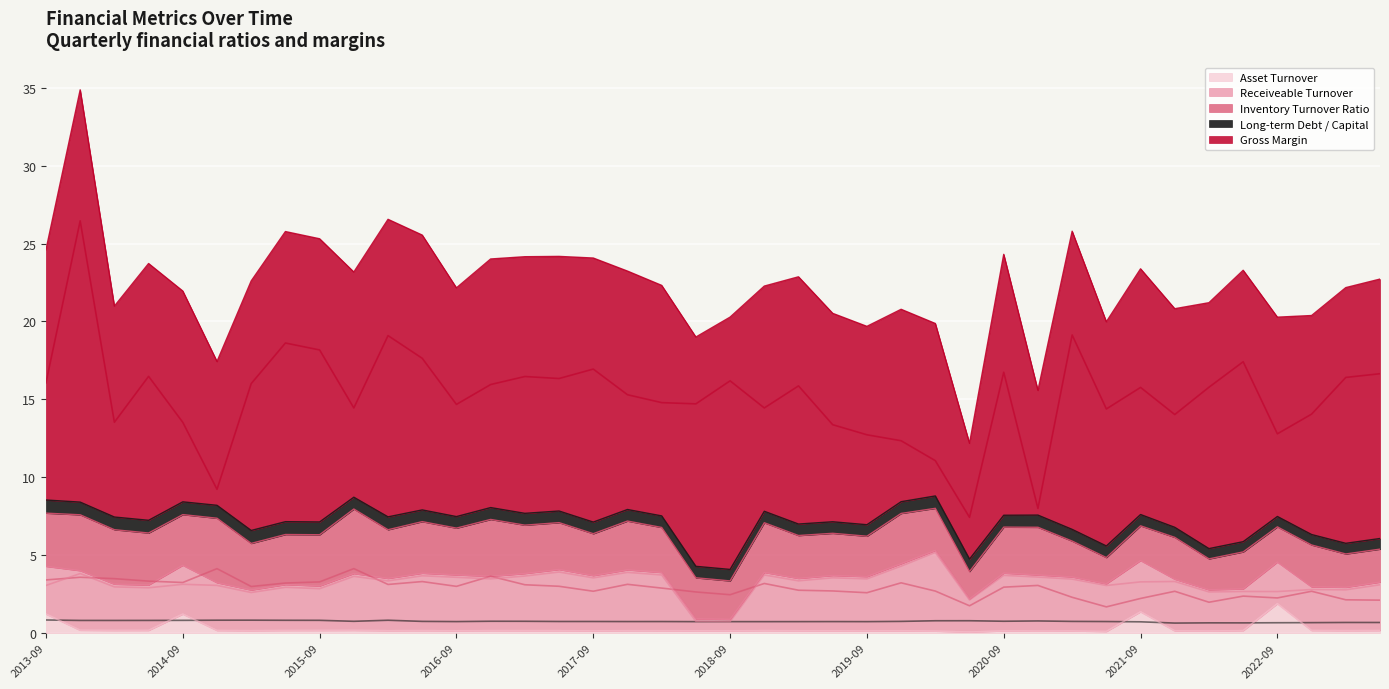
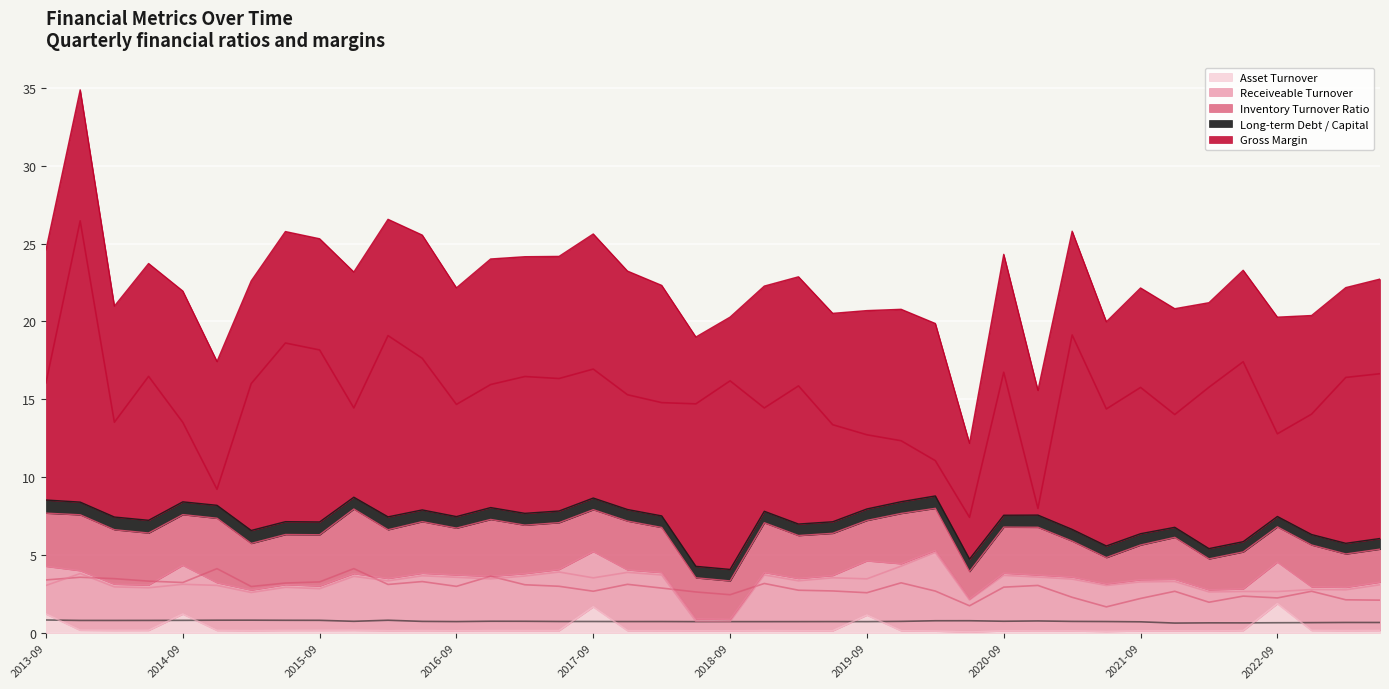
  {
    "Asset Turnover": {
      "2013-09": 1.2,
      "2014-09": 1.2,
      "2015-09": 0.2,
      "2016-09": 0.2,
-     "2017-09": 0.1,
+     "2017-09": 1.7,
      "2018-09": 0.1,
-     "2019-09": 0.1,
+     "2019-09": 1.2,
      "2020-09": 0.1,
-     "2021-09": 1.4,
+     "2021-09": 0.1,
      "2022-09": 1.9
    }
  }
